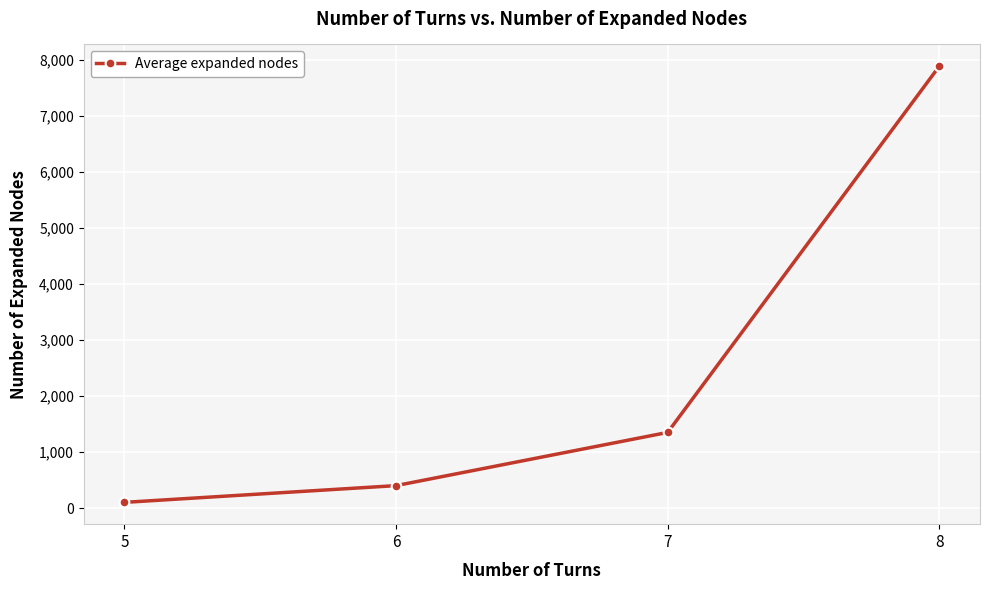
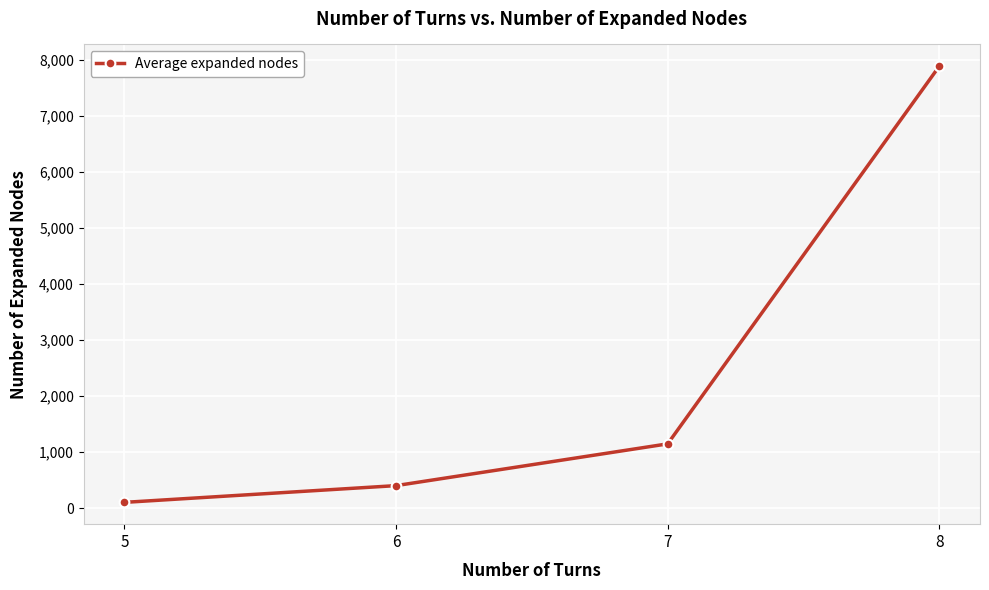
  {
    "5": "100",
    "6": "400",
-   "7": "1,400",
+   "7": "1,100",
    "8": "7,900"
  }
